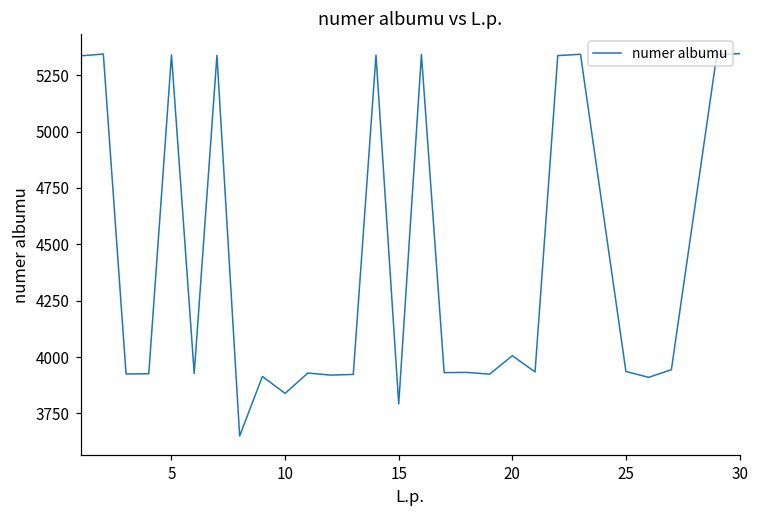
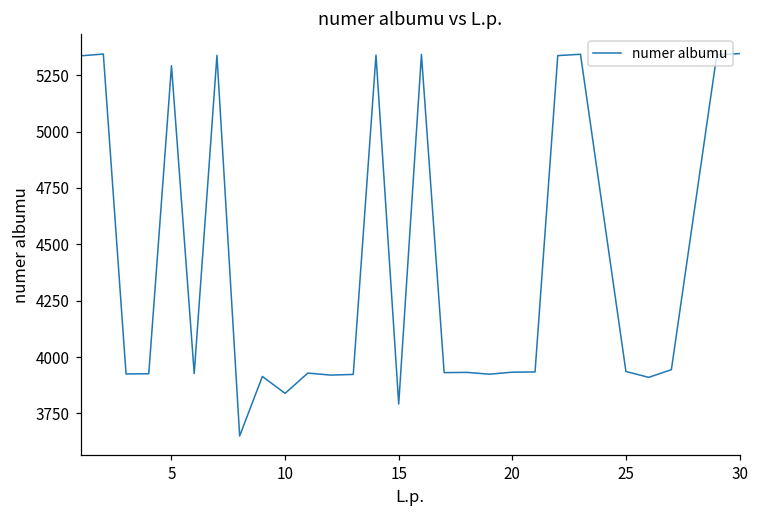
  {
-   "5": 5340,
+   "5": 5290,
    "10": 3840,
    "15": 3790,
-   "20": 4010,
+   "20": 3930,
    "25": 3940,
    "30": 5350
  }
